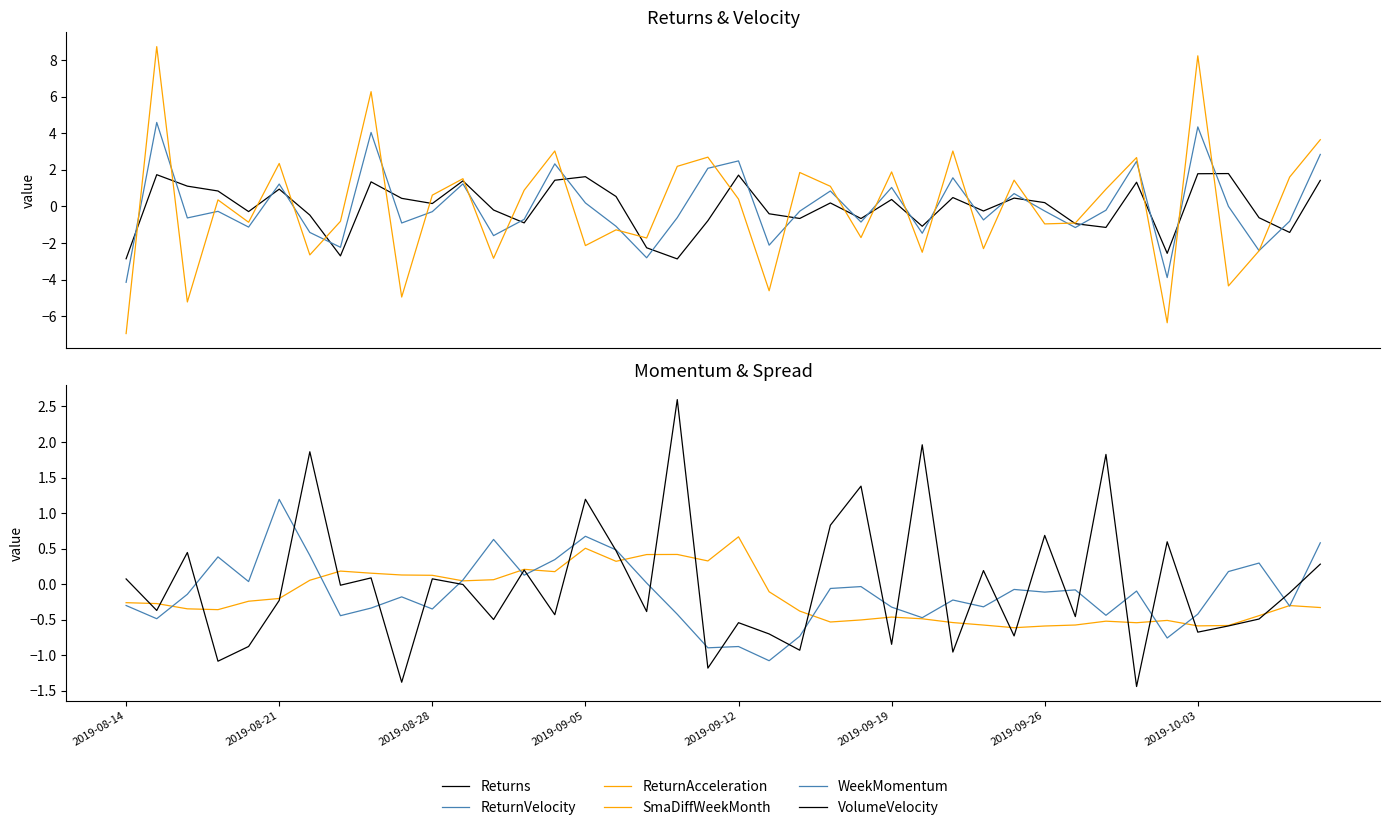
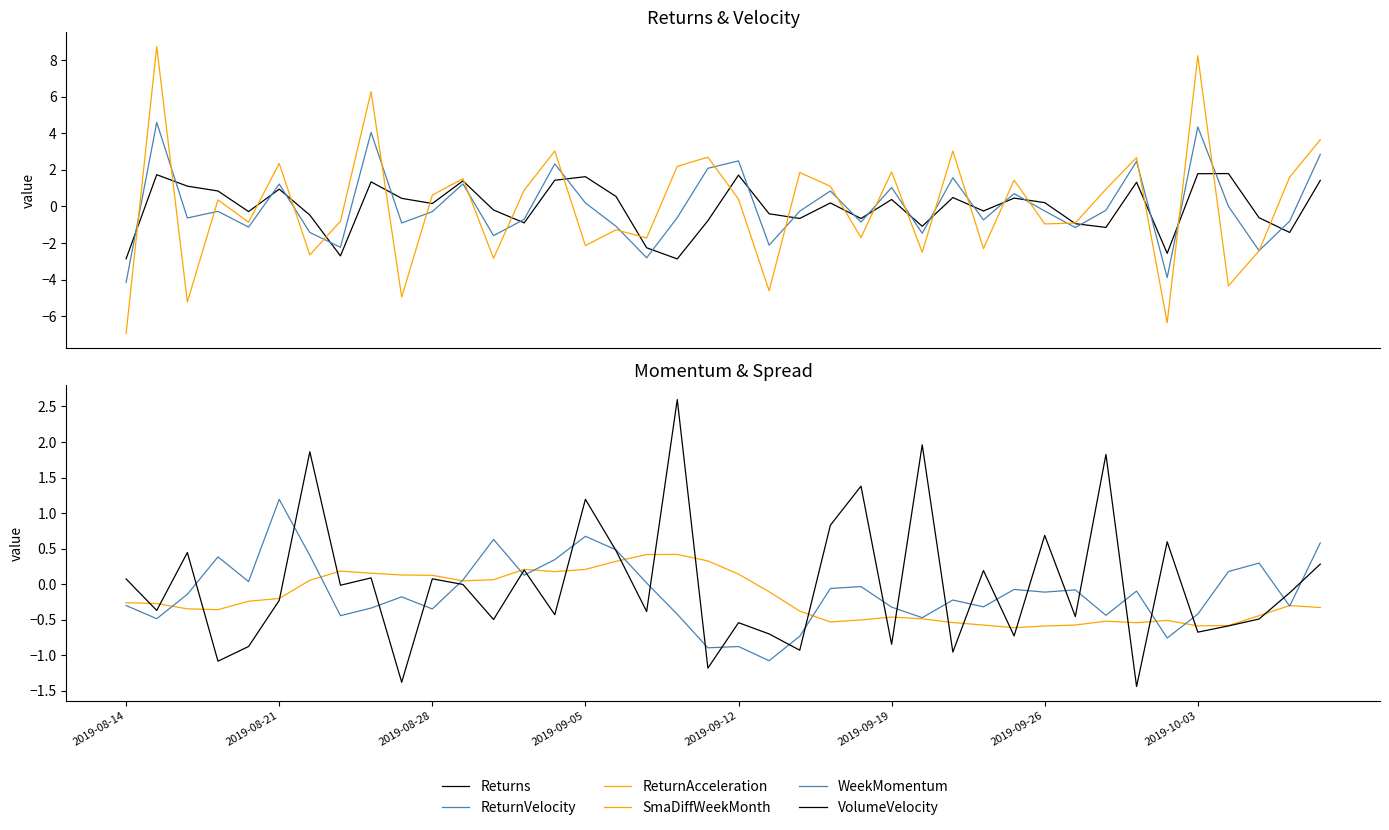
  {
    "Momentum & Spread": {
      "SmaDiffWeekMonth": {
        "2019-08-14": -0.3,
        "2019-08-28": 0.1,
-       "2019-09-05": 0.5,
-       "2019-09-12": 0.7,
+       "2019-09-05": 0.2,
+       "2019-09-12": 0.1,
        "2019-09-19": -0.5,
        "2019-09-26": -0.6,
        "2019-10-03": -0.6
      },
      "WeekMomentum": {
        "2019-08-14": -0.3,
        "2019-08-21": 1.2,
        "2019-08-28": -0.3,
        "2019-09-05": 0.7,
        "2019-09-12": -0.9,
        "2019-09-19": -0.3,
        "2019-09-26": -0.1,
        "2019-10-03": -0.4
      },
      "VolumeVelocity": {
        "2019-08-14": 0.1,
        "2019-08-28": 0.1,
        "2019-09-05": 1.2,
        "2019-09-12": -0.5,
        "2019-09-19": -0.8,
        "2019-09-26": 0.7,
        "2019-10-03": -0.7
      }
    }
  }
